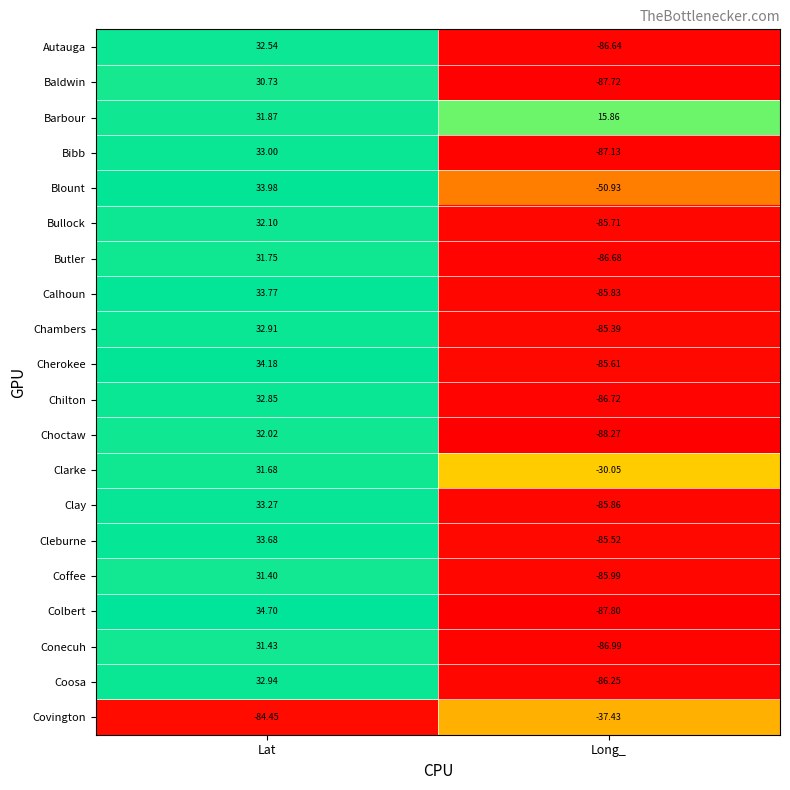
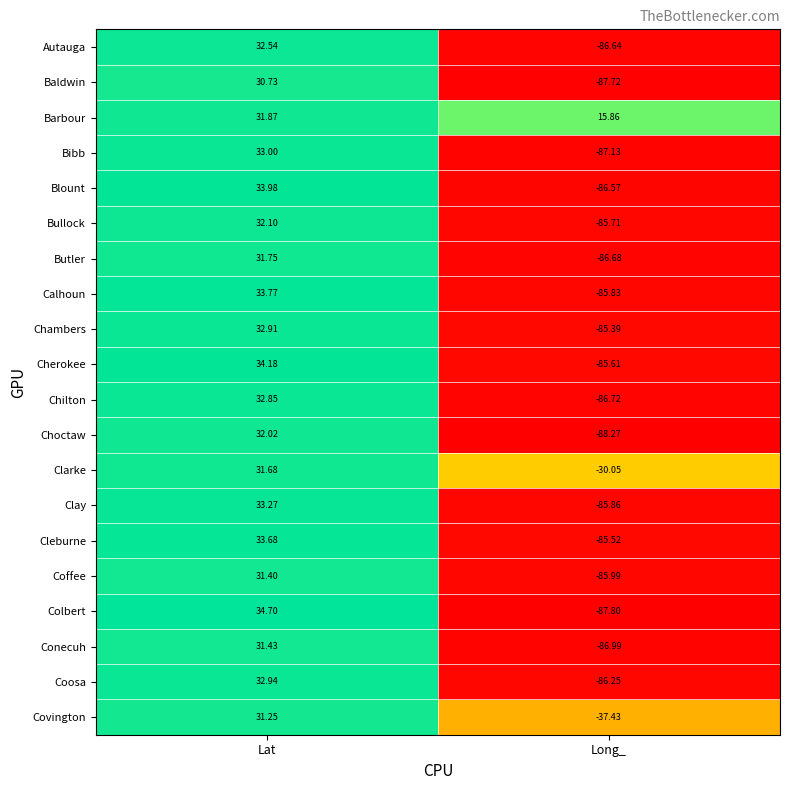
  {
    "Autauga": {
      "Lat": 32.54,
      "Long_": -86.64
    },
    "Baldwin": {
      "Lat": 30.73,
      "Long_": -87.72
    },
    "Barbour": {
      "Lat": 31.87,
      "Long_": 15.86
    },
    "Bibb": {
      "Lat": 33.00,
      "Long_": -87.13
    },
    "Blount": {
      "Lat": 33.98,
-     "Long_": -50.93
+     "Long_": -86.57
    },
    "Bullock": {
      "Lat": 32.10,
      "Long_": -85.71
    },
    "Butler": {
      "Lat": 31.75,
      "Long_": -86.68
    },
    "Calhoun": {
      "Lat": 33.77,
      "Long_": -85.83
    },
    "Chambers": {
      "Lat": 32.91,
      "Long_": -85.39
    },
    "Cherokee": {
      "Lat": 34.18,
      "Long_": -85.61
    },
    "Chilton": {
      "Lat": 32.85,
      "Long_": -86.72
    },
    "Choctaw": {
      "Lat": 32.02,
      "Long_": -88.27
    },
    "Clarke": {
      "Lat": 31.68,
      "Long_": -30.05
    },
    "Clay": {
      "Lat": 33.27,
      "Long_": -85.86
    },
    "Cleburne": {
      "Lat": 33.68,
      "Long_": -85.52
    },
    "Coffee": {
      "Lat": 31.40,
      "Long_": -85.99
    },
    "Colbert": {
      "Lat": 34.70,
      "Long_": -87.80
    },
    "Conecuh": {
      "Lat": 31.43,
      "Long_": -86.99
    },
    "Coosa": {
      "Lat": 32.94,
      "Long_": -86.25
    },
    "Covington": {
-     "Lat": -84.45,
+     "Lat": 31.25,
      "Long_": -37.43
    }
  }
